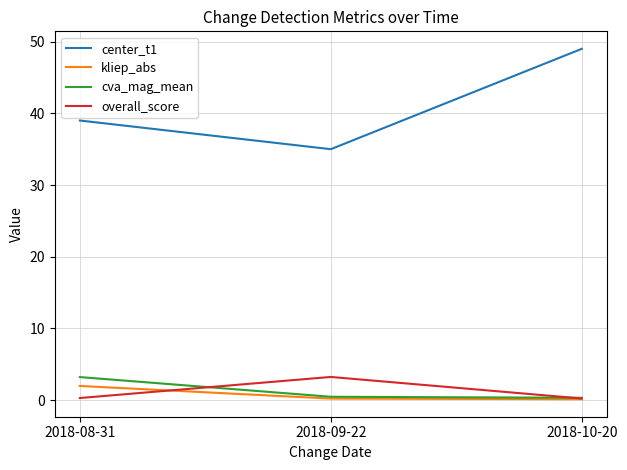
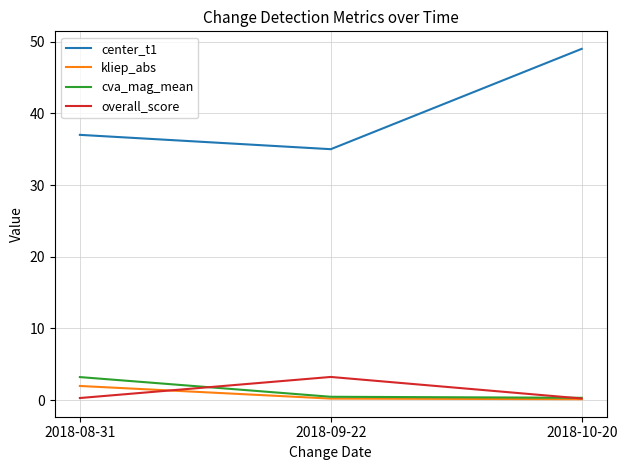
  {
    "center_t1": {
-     "2018-08-31": 39,
+     "2018-08-31": 37,
      "2018-09-22": 35,
      "2018-10-20": 49
    },
    "kliep_abs": {
      "2018-08-31": 2
    },
    "cva_mag_mean": {
      "2018-08-31": 3
    },
    "overall_score": {
      "2018-08-31": 0,
      "2018-09-22": 3
    }
  }
